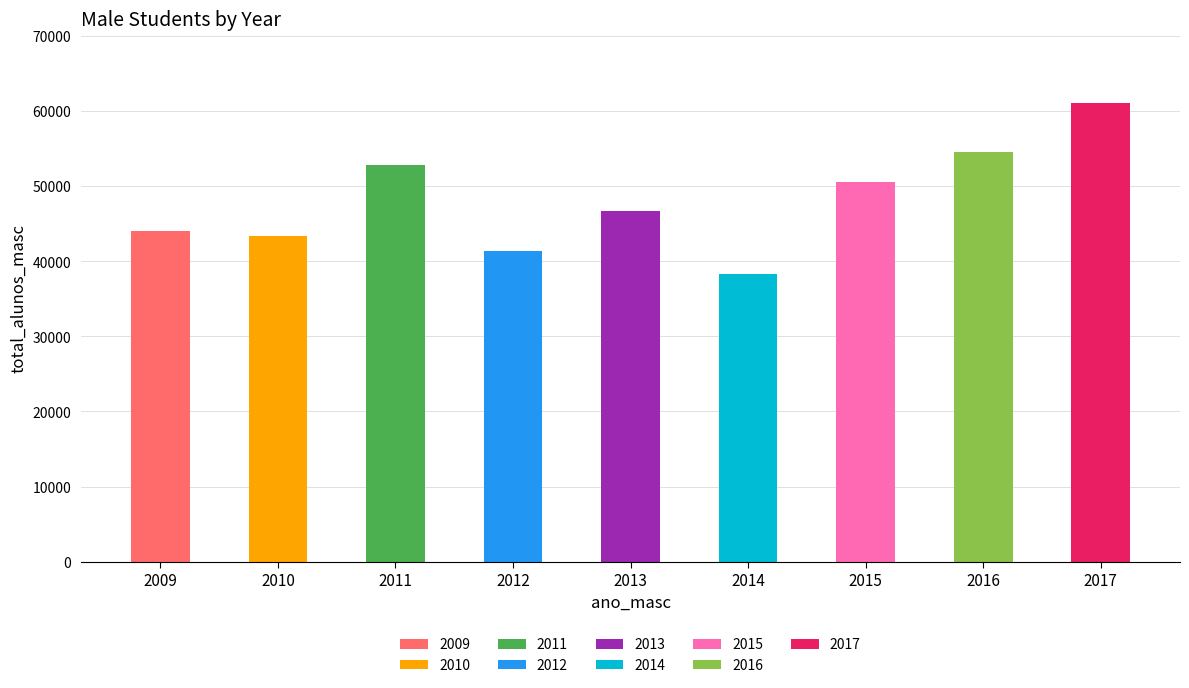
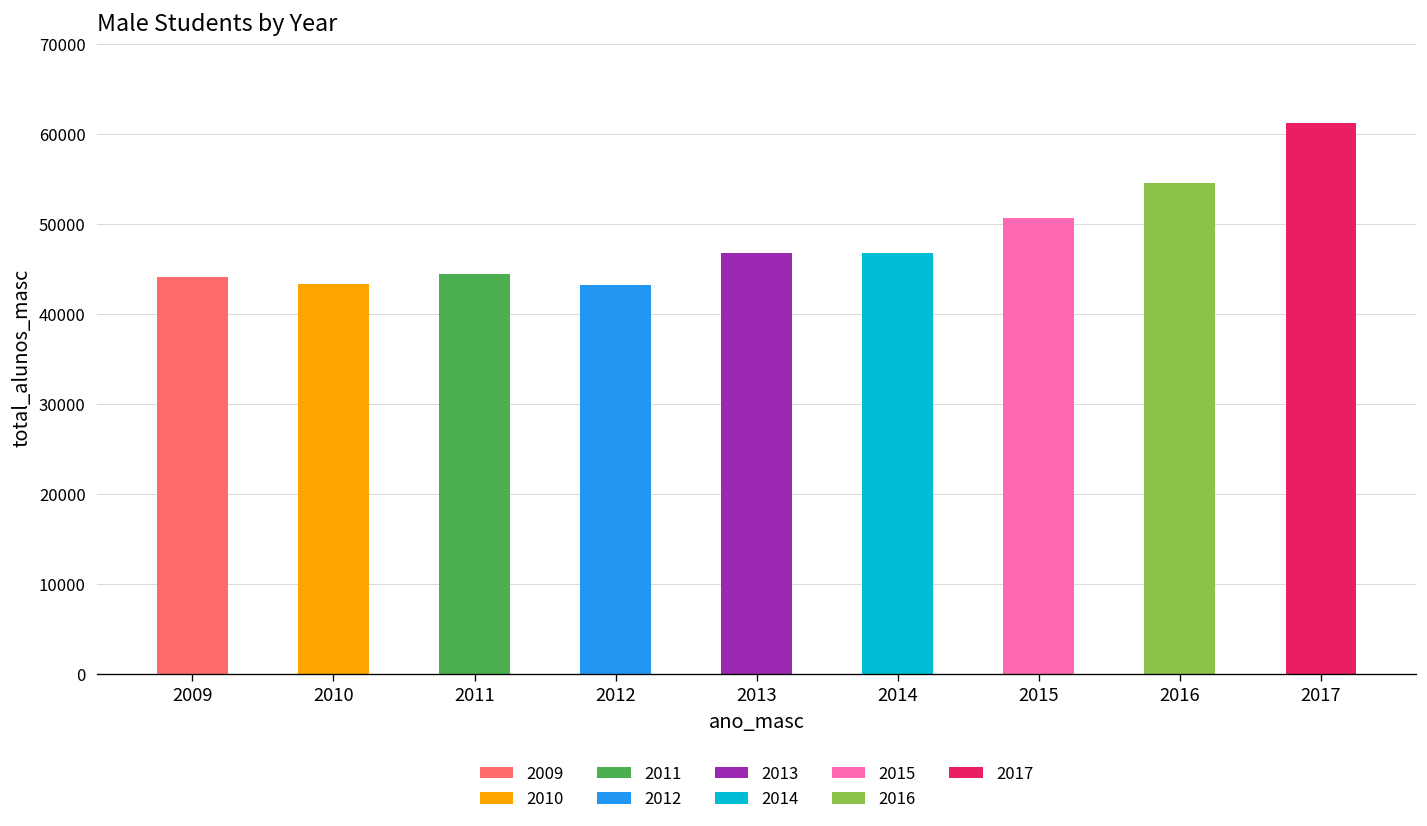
  {
    "2009": 44000,
    "2010": 43000,
-   "2011": 53000,
-   "2012": 41000,
+   "2011": 44000,
+   "2012": 43000,
    "2013": 47000,
-   "2014": 38000,
+   "2014": 47000,
    "2015": 51000,
    "2016": 55000,
    "2017": 61000
  }
